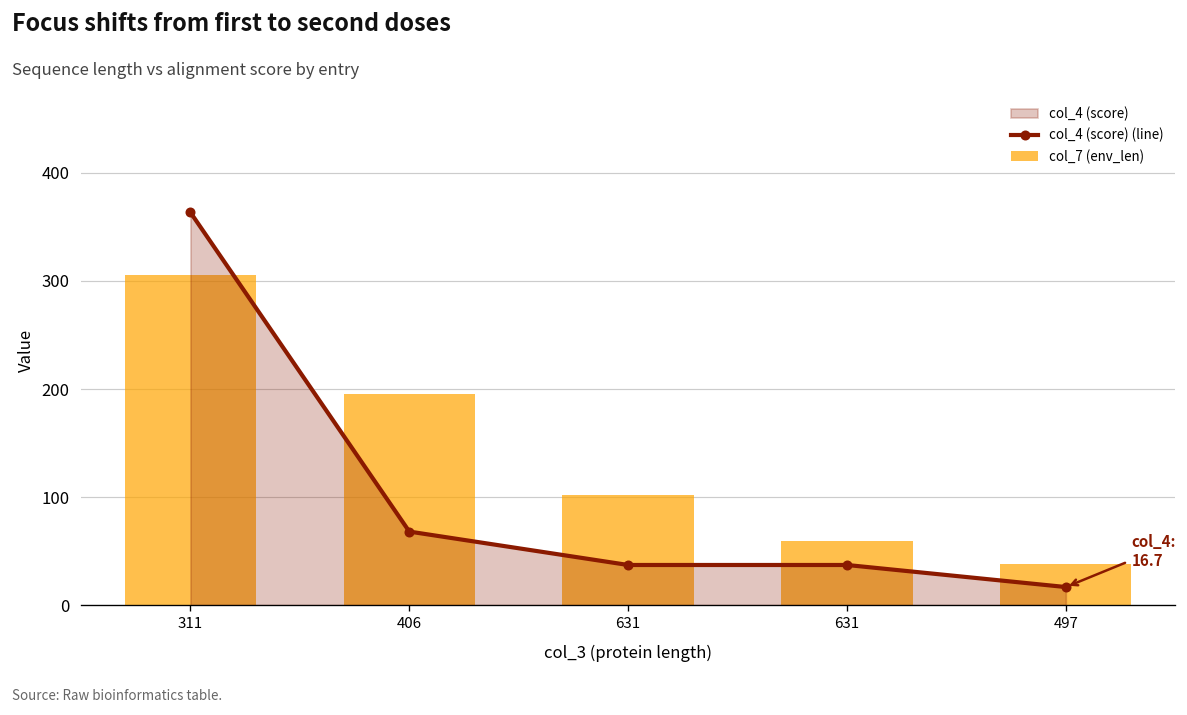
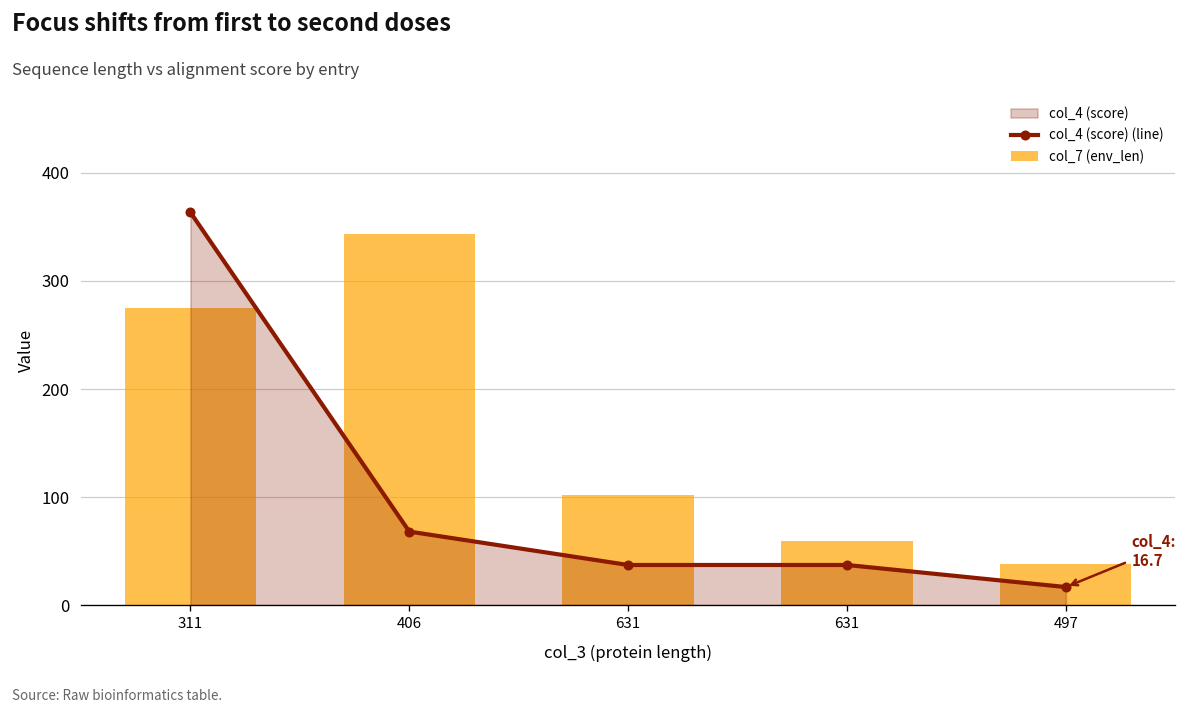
  {
    "col_7 (env_len)": {
-     "311": 310,
-     "406": 200
+     "311": 280,
+     "406": 340
    },
    "col_4 (score)": {
      "497": 16.7
    }
  }
